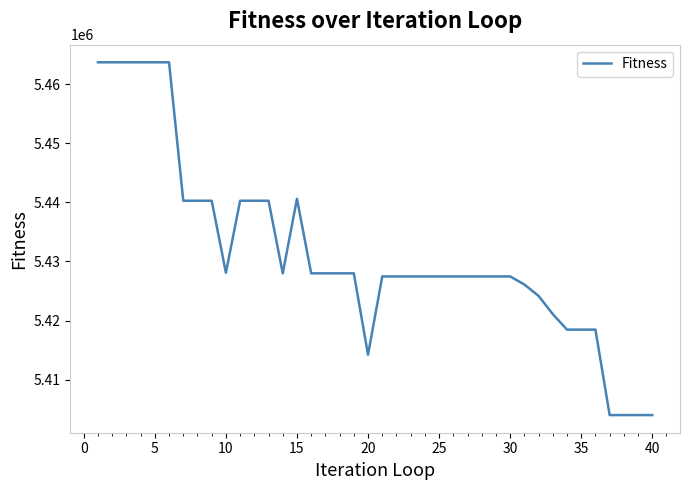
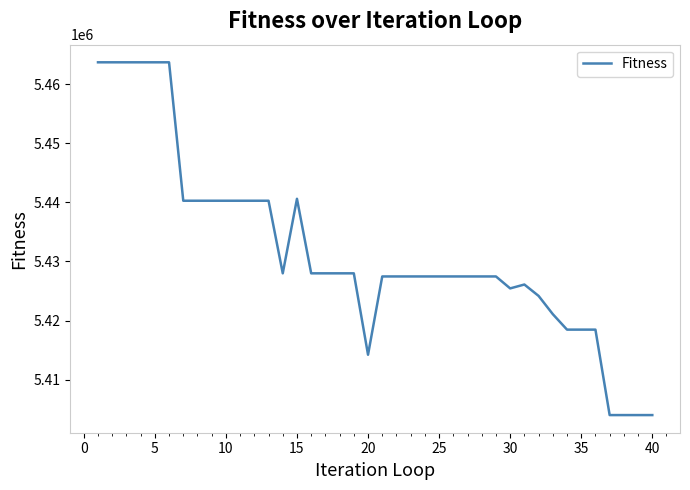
  {
    "5": 5464000,
-   "10": 5428000,
+   "10": 5440000,
    "15": 5441000,
    "20": 5414000,
    "25": 5427000,
-   "30": 5427000,
+   "30": 5425000,
    "35": 5418000,
    "40": 5404000
  }
